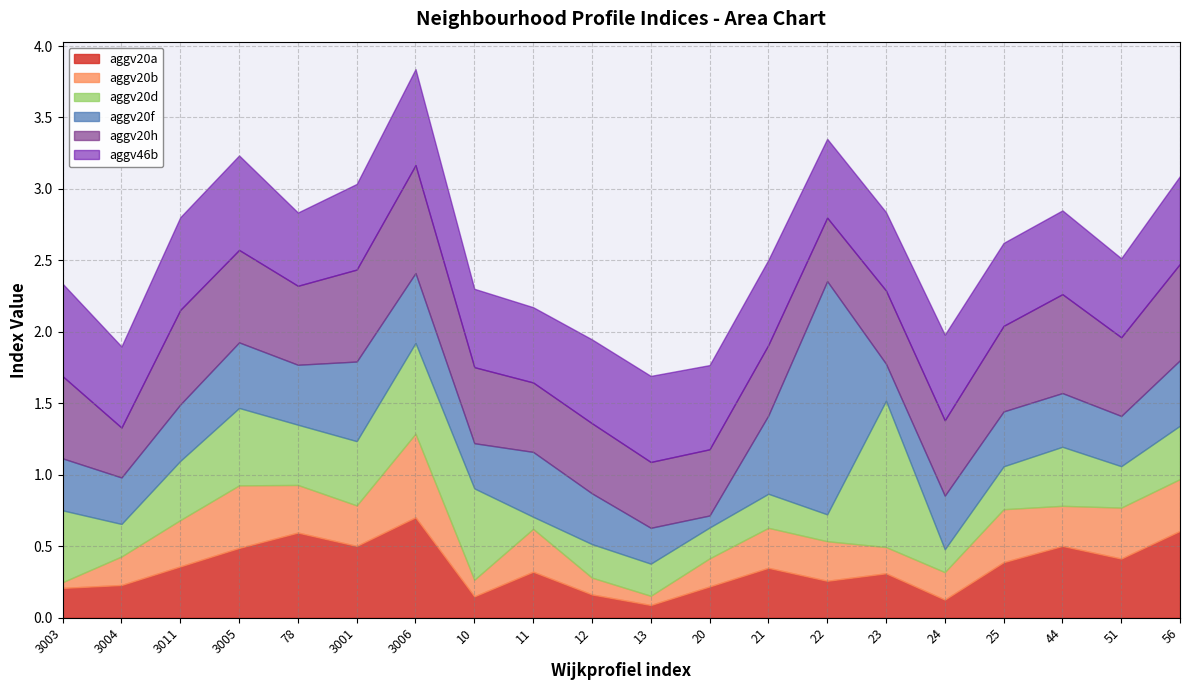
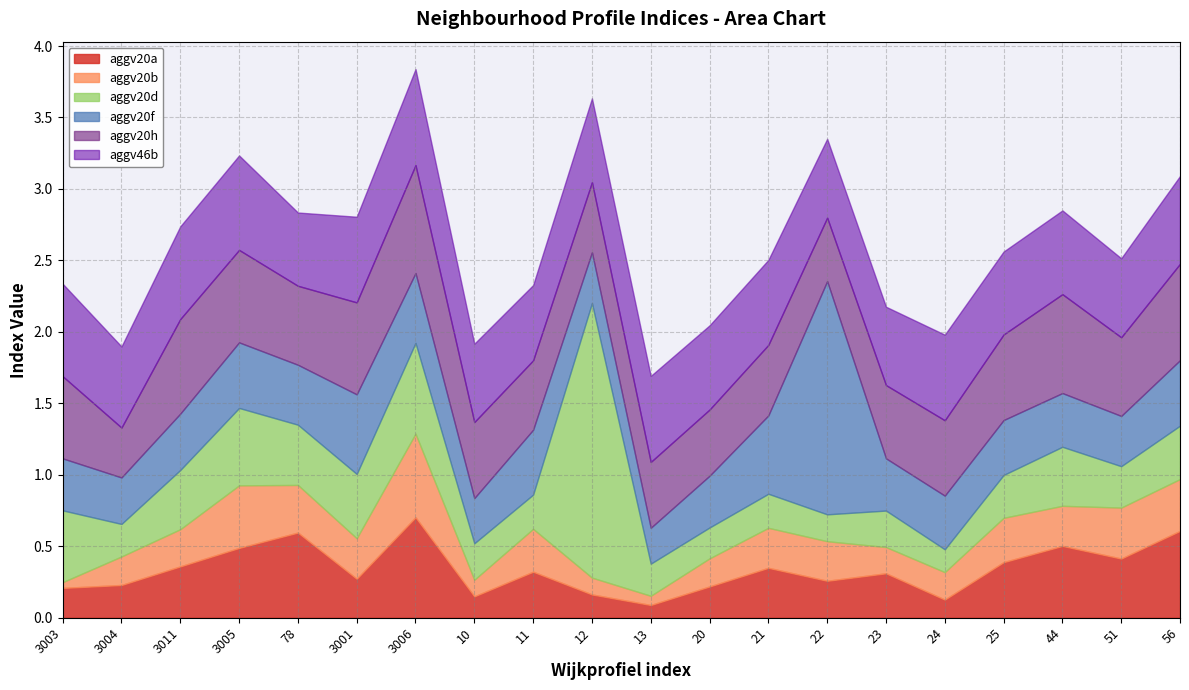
  {
    "aggv20a": {
      "3003": 0.21,
      "3004": 0.23,
      "3011": 0.36,
      "3005": 0.49,
      "78": 0.60,
-     "3001": 0.50,
+     "3001": 0.27,
      "3006": 0.70,
      "10": 0.15,
      "11": 0.32,
      "12": 0.16,
      "13": 0.09,
      "20": 0.22,
      "21": 0.35,
      "22": 0.26,
      "23": 0.31,
      "24": 0.13,
      "25": 0.39,
      "44": 0.50,
      "51": 0.41,
      "56": 0.61
    },
    "aggv20b": {
      "3003": 0.04,
      "3004": 0.20,
-     "3011": 0.32,
+     "3011": 0.26,
      "3005": 0.44,
      "78": 0.33,
      "3001": 0.28,
      "3006": 0.58,
      "10": 0.12,
      "11": 0.30,
      "12": 0.12,
      "13": 0.06,
      "20": 0.20,
      "21": 0.28,
      "22": 0.28,
      "23": 0.18,
      "24": 0.19,
-     "25": 0.37,
+     "25": 0.31,
      "44": 0.28,
      "51": 0.36,
      "56": 0.36
    },
    "aggv20d": {
      "3003": 0.50,
      "3004": 0.23,
      "3011": 0.41,
      "3005": 0.54,
      "78": 0.42,
      "3001": 0.45,
      "3006": 0.64,
-     "10": 0.64,
-     "11": 0.08,
-     "12": 0.23,
+     "10": 0.25,
+     "11": 0.24,
+     "12": 1.92,
      "13": 0.22,
      "20": 0.22,
      "21": 0.24,
      "22": 0.19,
-     "23": 1.02,
+     "23": 0.26,
      "24": 0.16,
      "25": 0.30,
      "44": 0.41,
      "51": 0.29,
      "56": 0.37
    },
    "aggv20f": {
      "3003": 0.36,
      "3004": 0.33,
      "3011": 0.39,
      "3005": 0.46,
      "78": 0.42,
      "3001": 0.56,
      "3006": 0.49,
      "10": 0.32,
      "11": 0.45,
      "12": 0.36,
      "13": 0.25,
-     "20": 0.08,
+     "20": 0.36,
      "21": 0.55,
      "22": 1.63,
-     "23": 0.26,
+     "23": 0.37,
      "24": 0.38,
      "25": 0.38,
      "44": 0.38,
      "51": 0.35,
      "56": 0.46
    }
  }
